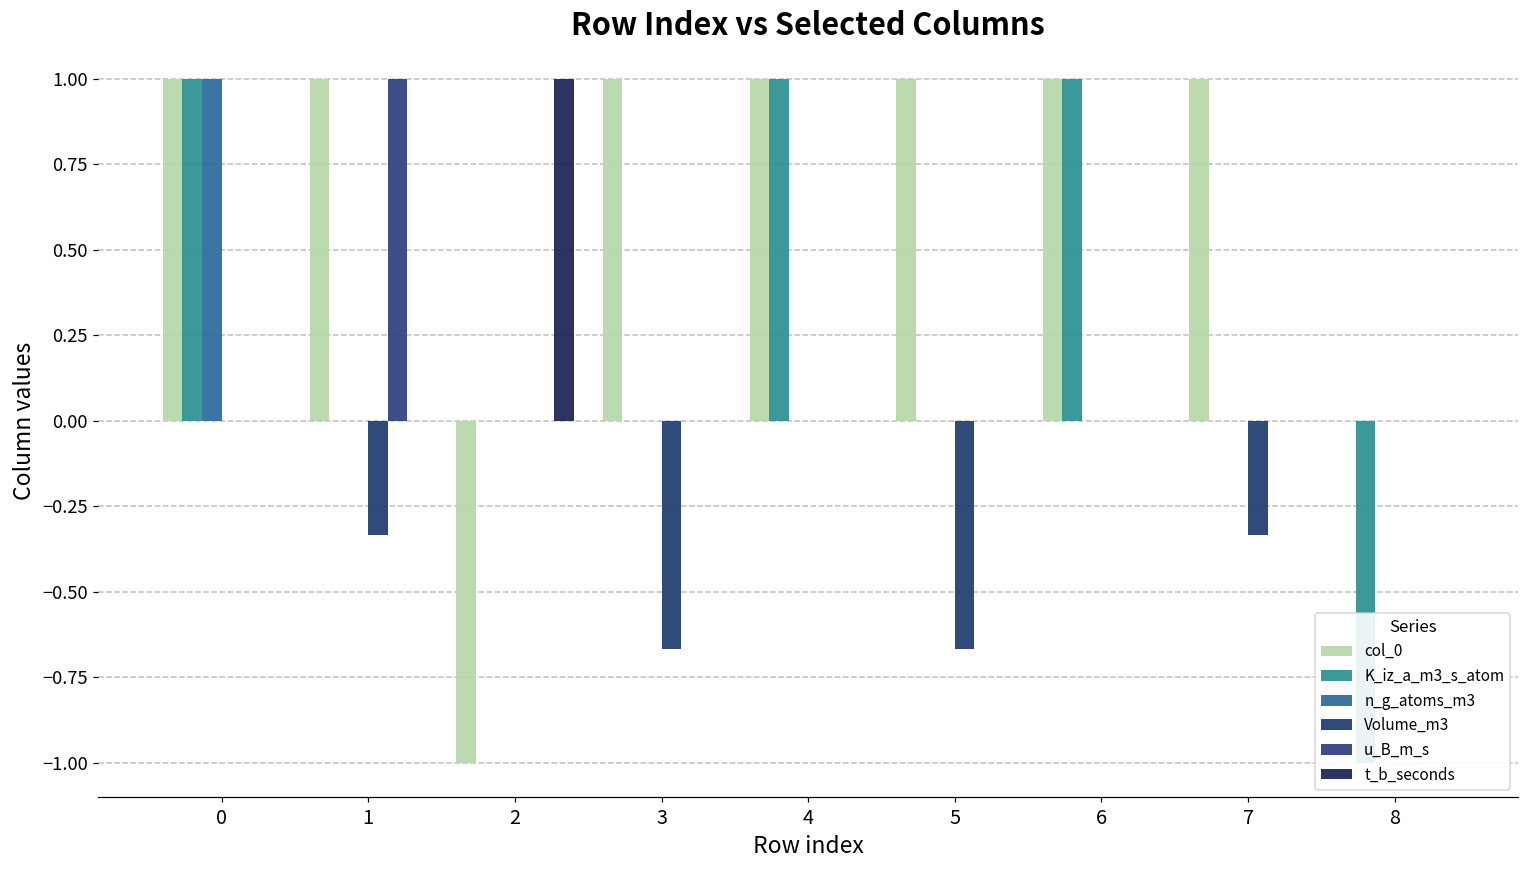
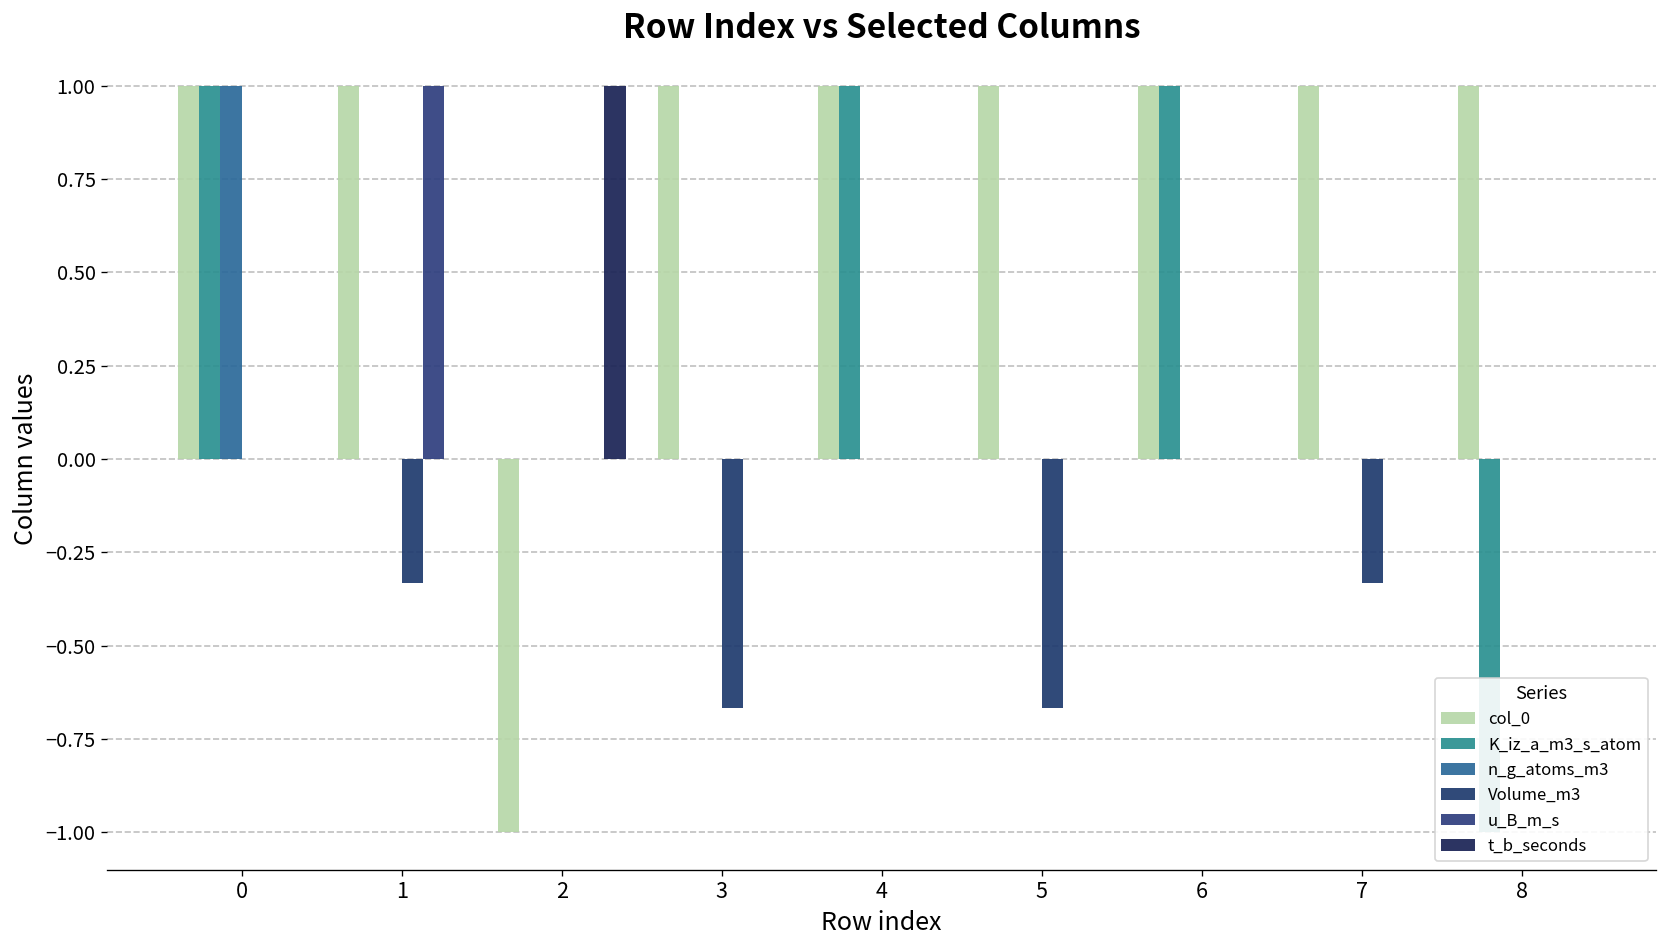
  {
    "col_0": {
      "0": 1,
      "1": 1,
      "2": -1,
      "3": 1,
      "4": 1,
      "5": 1,
      "6": 1,
      "7": 1,
-     "8": 0
+     "8": 1
    }
  }
